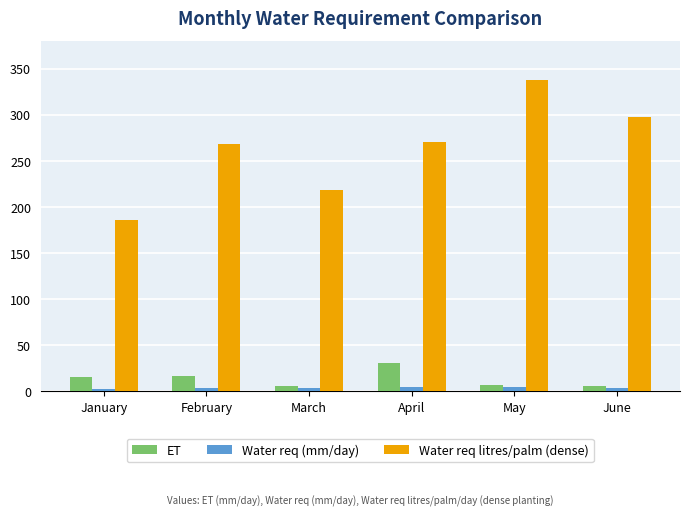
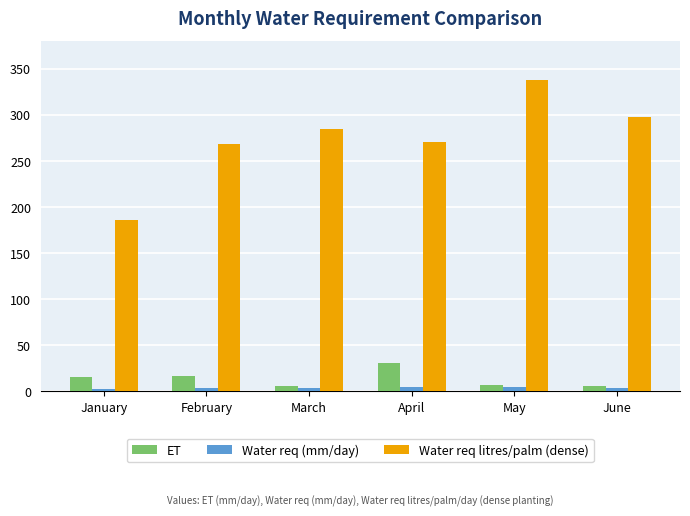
  {
    "ET": {
      "January": 20,
      "February": 20,
      "March": 10,
      "April": 30,
      "May": 10,
      "June": 10
    },
    "Water req (mm/day)": {
      "February": 0,
      "March": 0,
      "April": 0,
      "May": 0,
      "June": 0
    },
    "Water req litres/palm (dense)": {
      "January": 190,
      "February": 270,
-     "March": 220,
+     "March": 280,
      "April": 270,
      "May": 340,
      "June": 300
    }
  }
